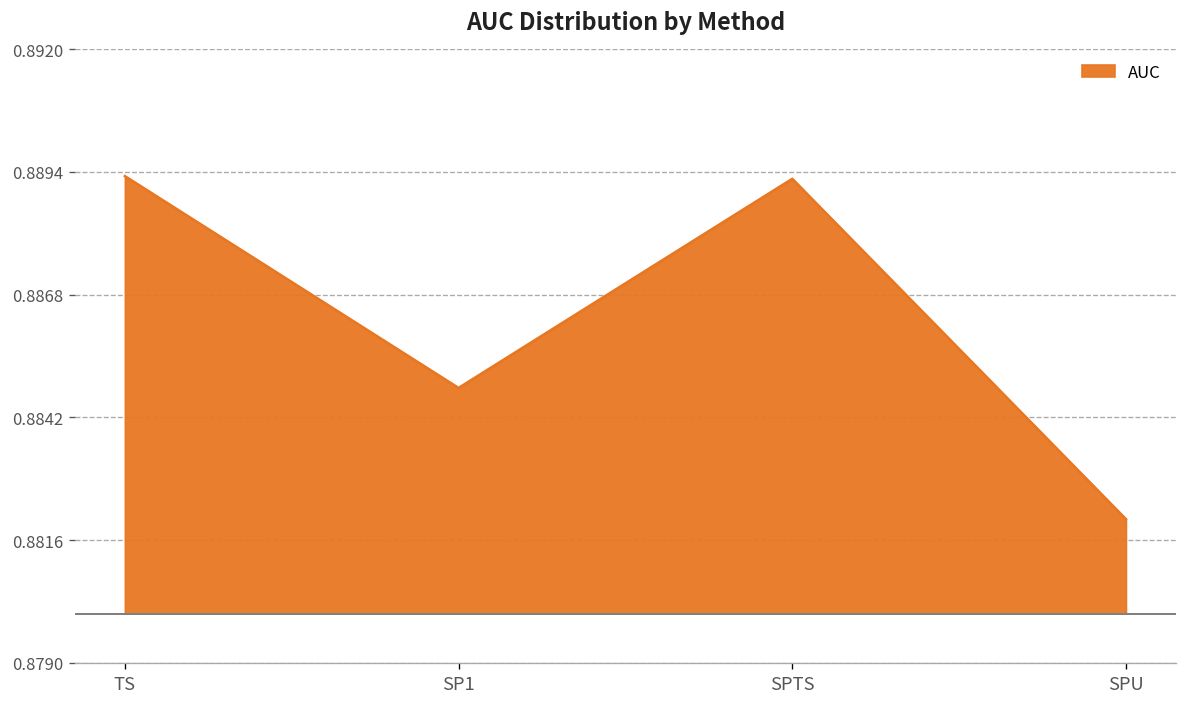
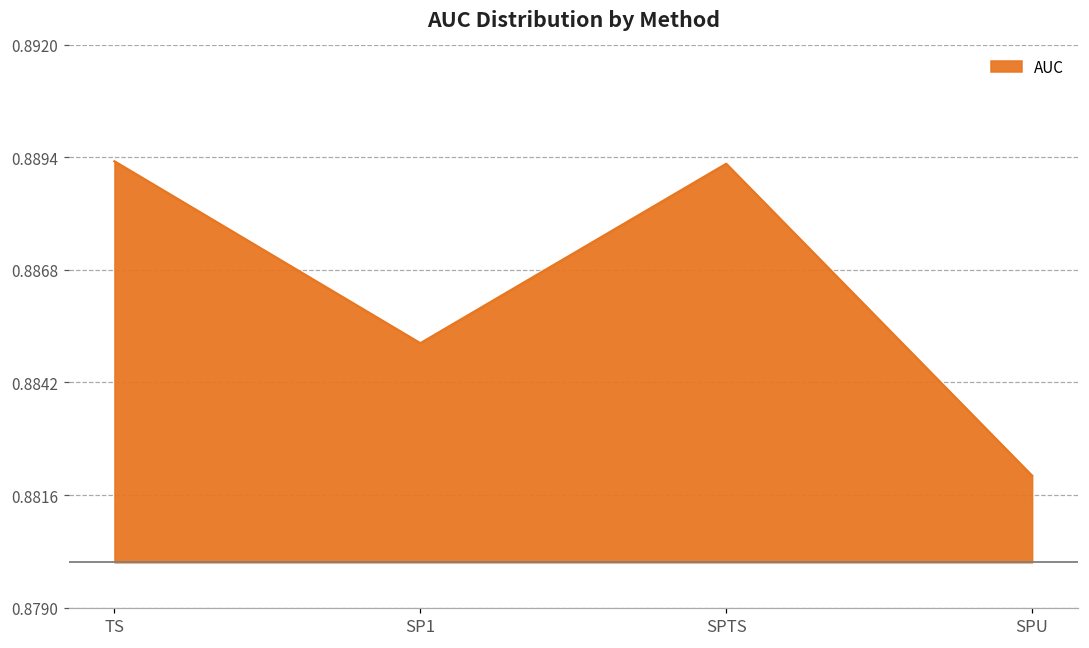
  {
    "TS": 0.8893,
-   "SP1": 0.8848,
+   "SP1": 0.8851,
    "SPTS": 0.8893,
    "SPU": 0.8820
  }
